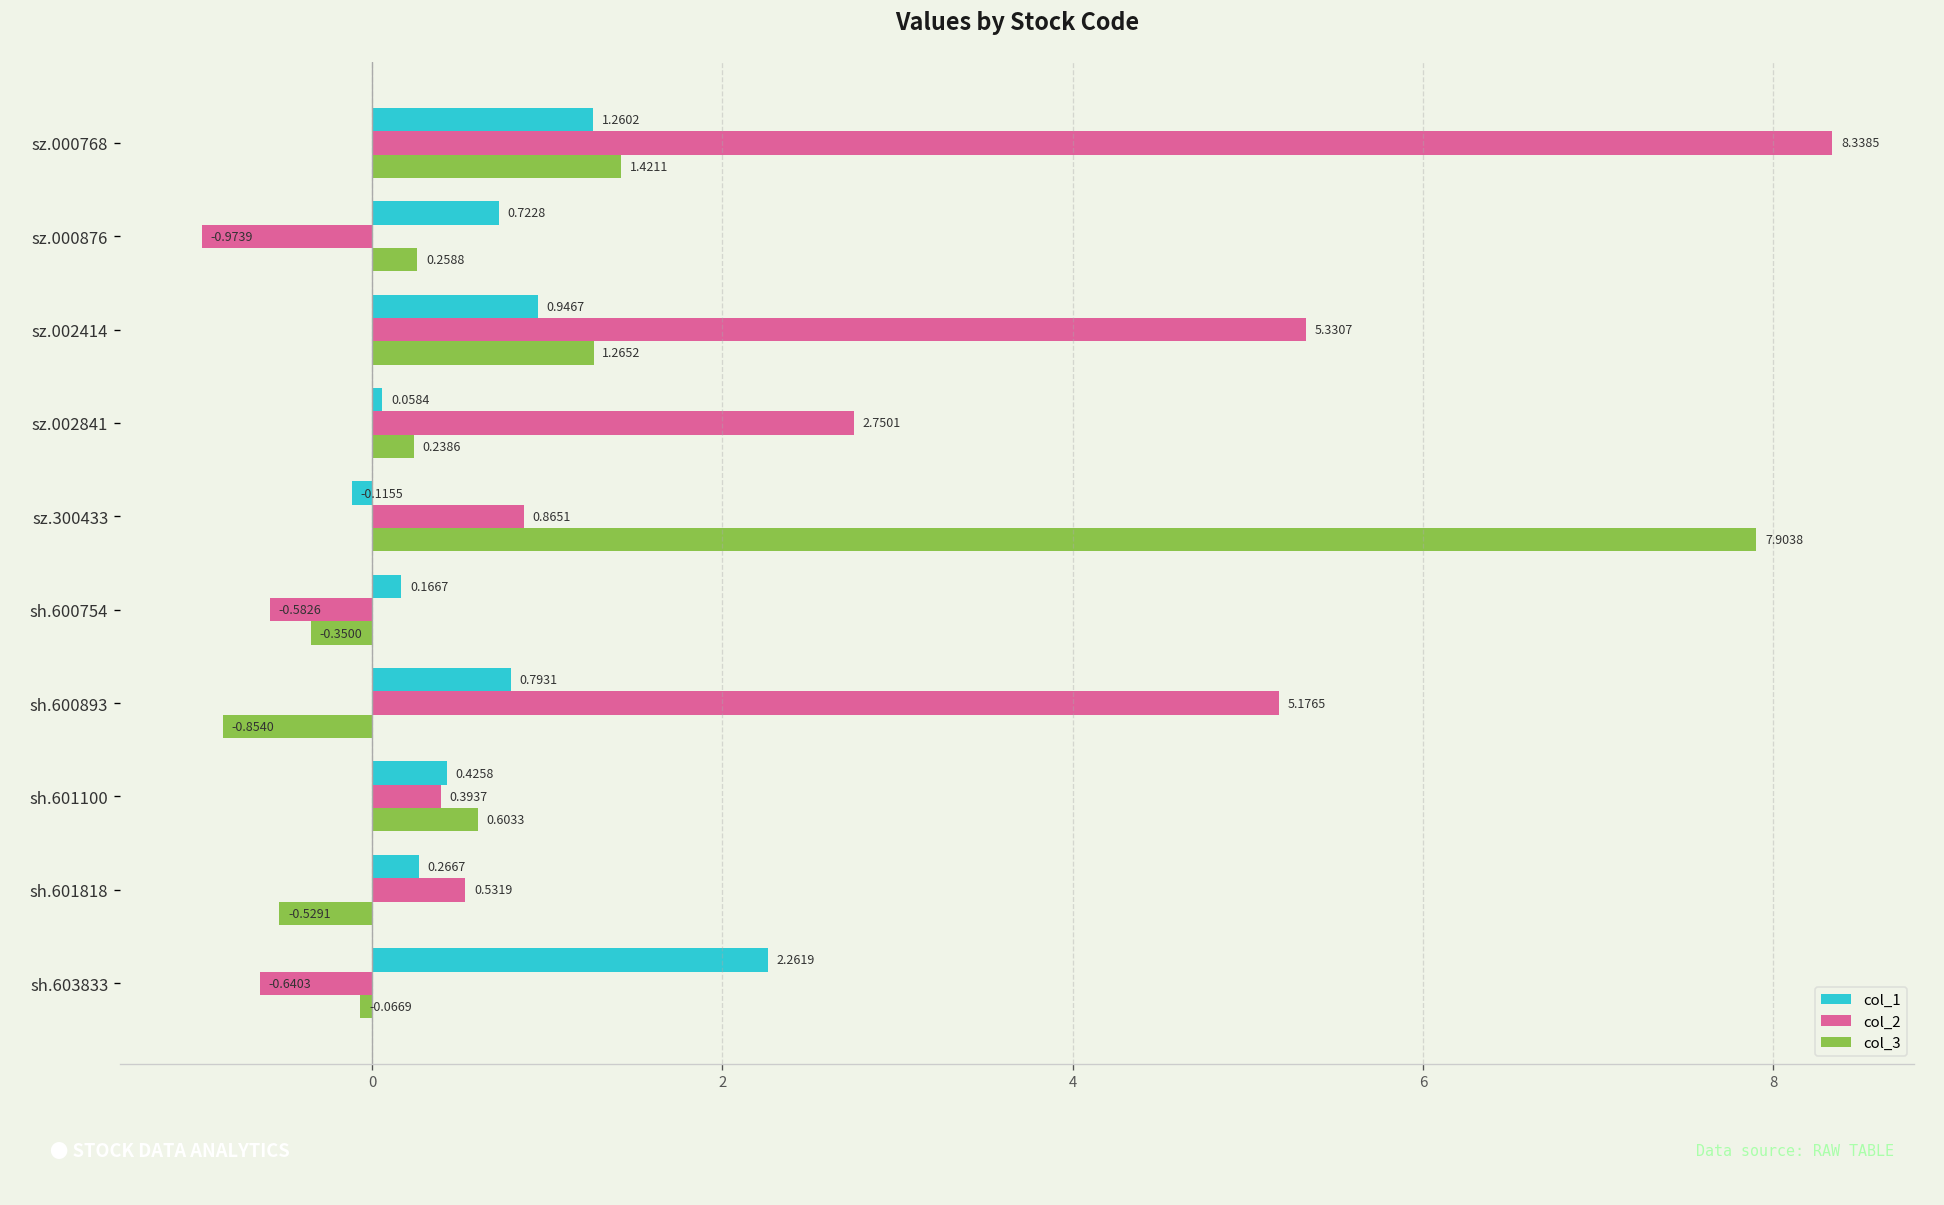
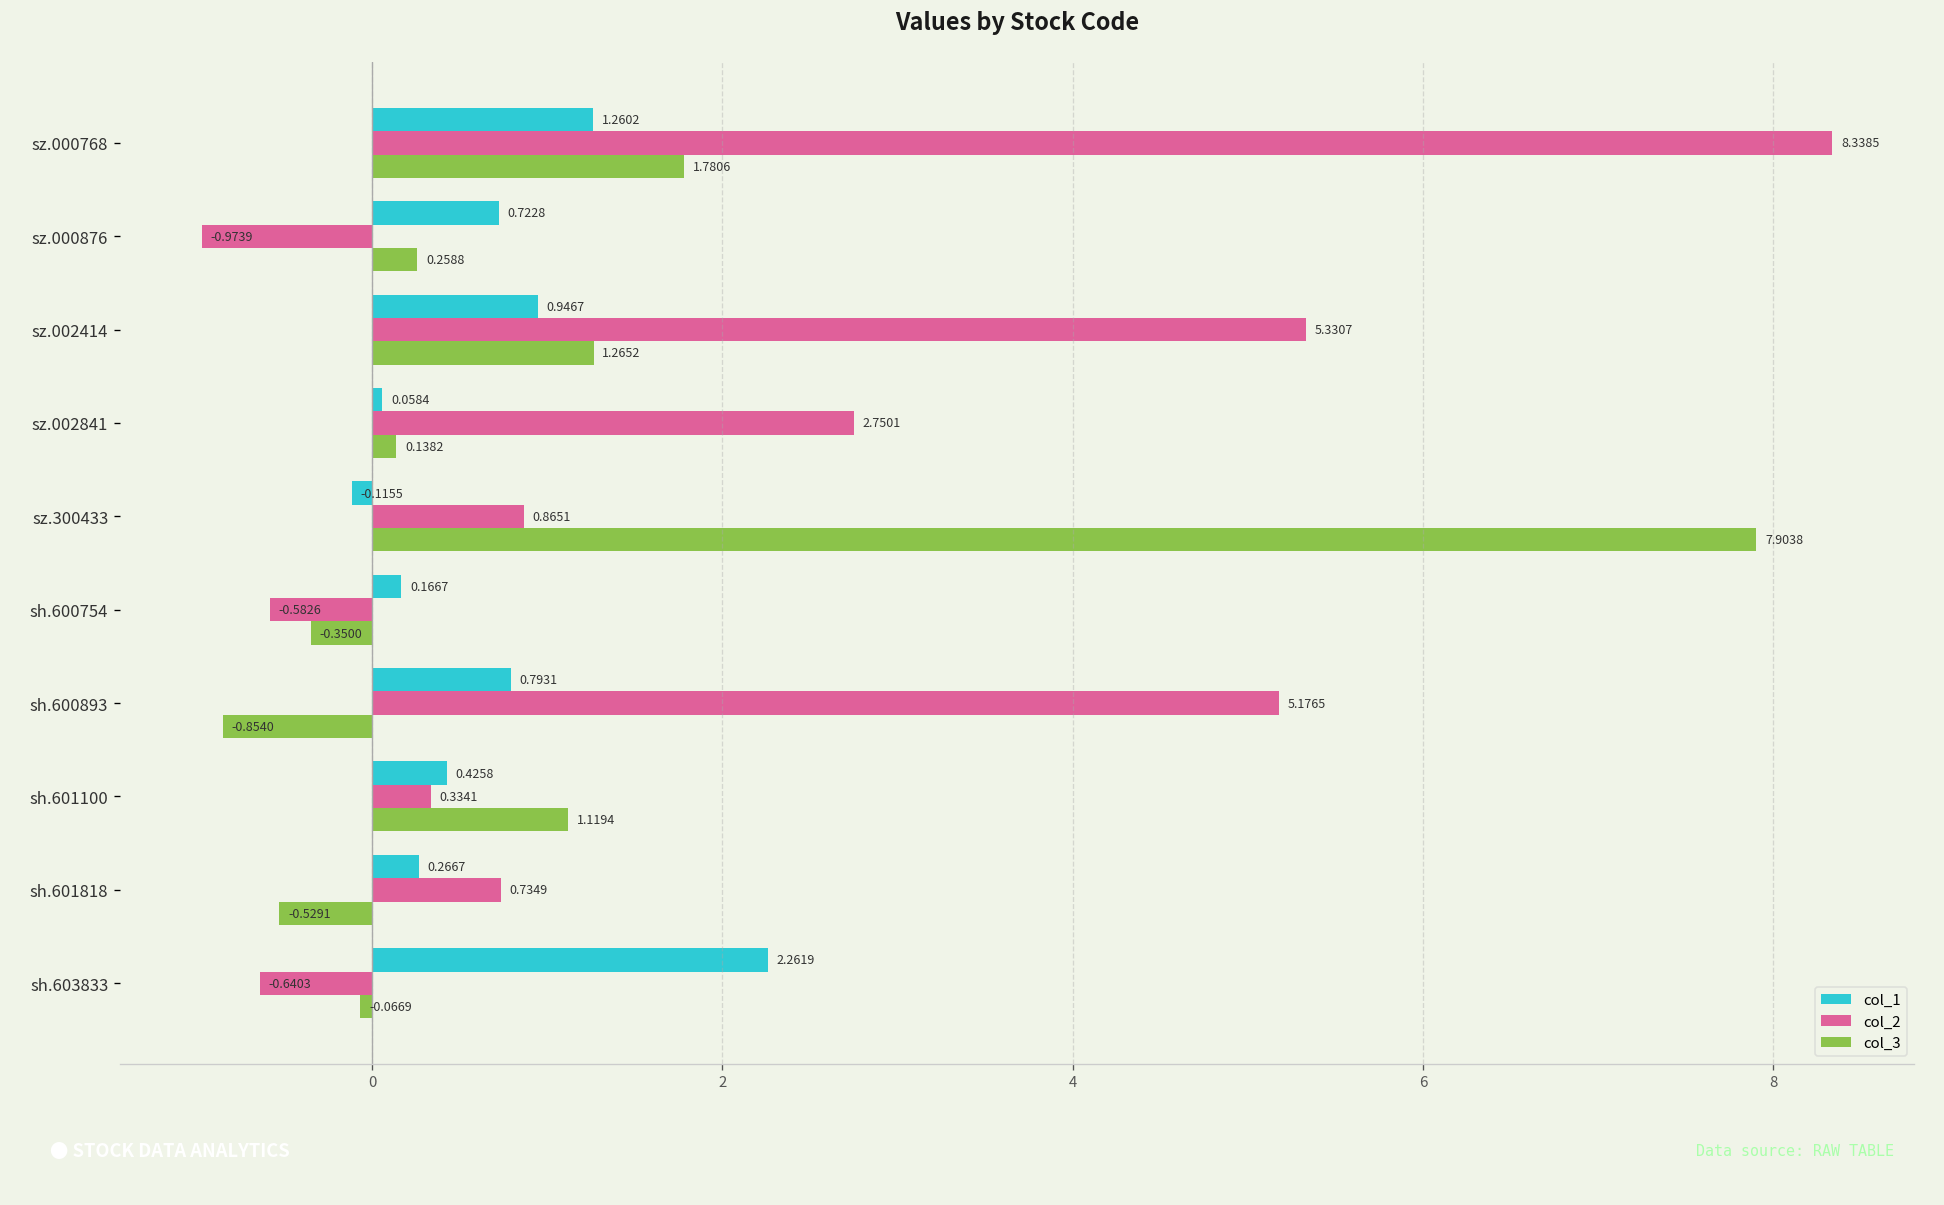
  {
    "col_1": {
      "sz.000768": 1.2602,
      "sz.000876": 0.7228,
      "sz.002414": 0.9467,
      "sz.002841": 0.0584,
      "sz.300433": -0.1155,
      "sh.600754": 0.1667,
      "sh.600893": 0.7931,
      "sh.601100": 0.4258,
      "sh.601818": 0.2667,
      "sh.603833": 2.2619
    },
    "col_2": {
      "sz.000768": 8.3385,
      "sz.000876": -0.9739,
      "sz.002414": 5.3307,
      "sz.002841": 2.7501,
      "sz.300433": 0.8651,
      "sh.600754": -0.5826,
      "sh.600893": 5.1765,
-     "sh.601100": 0.3937,
-     "sh.601818": 0.5319,
+     "sh.601100": 0.3341,
+     "sh.601818": 0.7349,
      "sh.603833": -0.6403
    },
    "col_3": {
-     "sz.000768": 1.4211,
+     "sz.000768": 1.7806,
      "sz.000876": 0.2588,
      "sz.002414": 1.2652,
-     "sz.002841": 0.2386,
+     "sz.002841": 0.1382,
      "sz.300433": 7.9038,
      "sh.600754": -0.3500,
      "sh.600893": -0.8540,
-     "sh.601100": 0.6033,
+     "sh.601100": 1.1194,
      "sh.601818": -0.5291,
      "sh.603833": -0.0669
    }
  }
